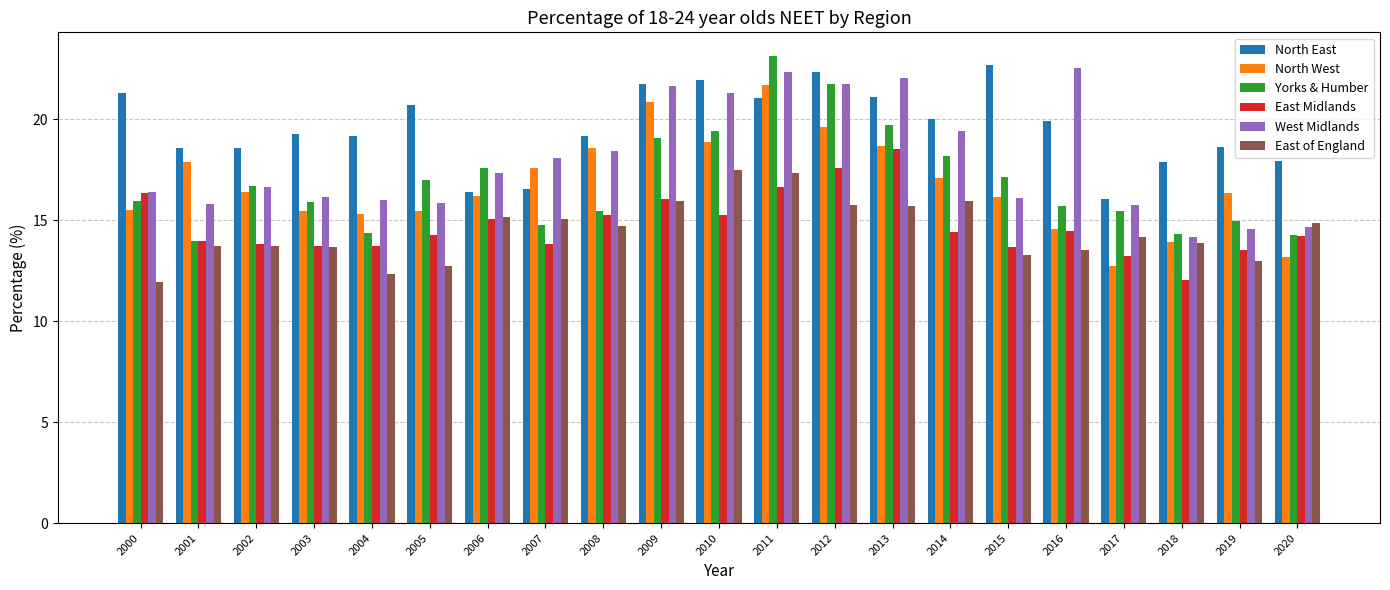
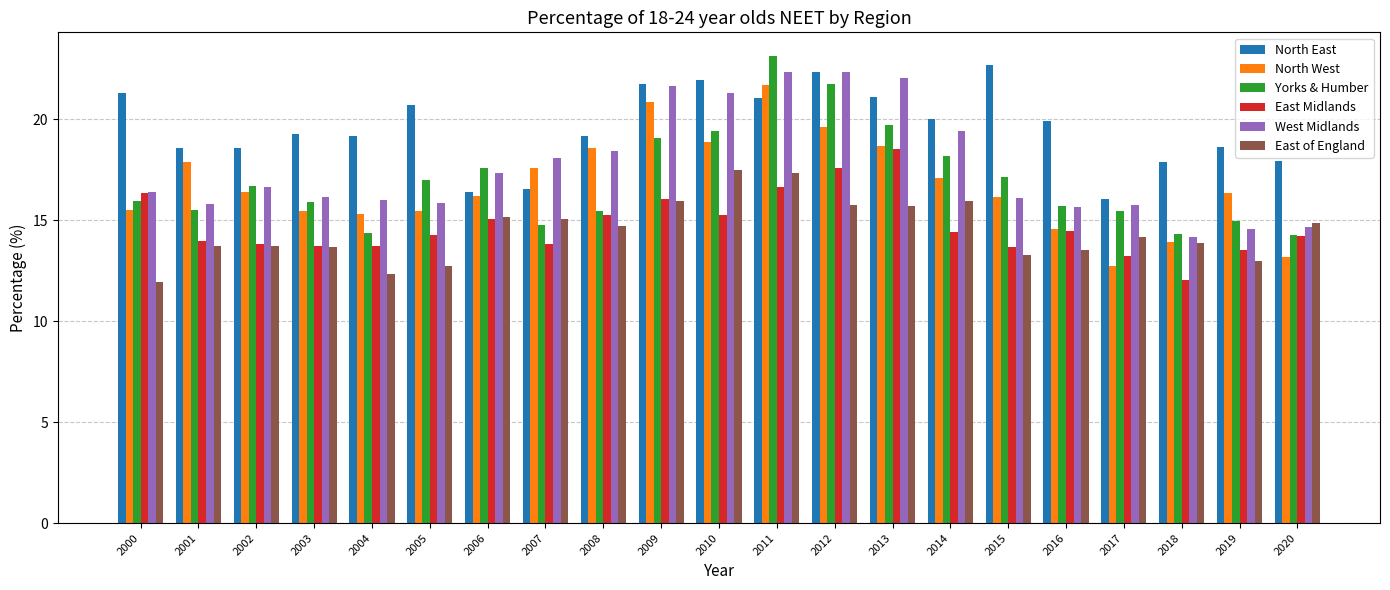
  {
    "North East": {
      "2000": 21.3,
      "2001": 18.6,
      "2002": 18.6,
      "2003": 19.3,
      "2004": 19.2,
      "2005": 20.7,
      "2006": 16.4,
      "2007": 16.6,
      "2008": 19.2,
      "2009": 21.7,
      "2010": 21.9,
      "2011": 21.1,
      "2012": 22.4,
      "2013": 21.1,
      "2014": 20.0,
      "2015": 22.7,
      "2016": 19.9,
      "2017": 16.1,
      "2018": 17.9,
      "2019": 18.7,
      "2020": 17.9
    },
    "North West": {
      "2000": 15.5,
      "2001": 17.9,
      "2002": 16.4,
      "2003": 15.4,
      "2004": 15.3,
      "2005": 15.4,
      "2006": 16.2,
      "2007": 17.6,
      "2008": 18.6,
      "2009": 20.9,
      "2010": 18.9,
      "2011": 21.7,
      "2012": 19.6,
      "2013": 18.7,
      "2014": 17.1,
      "2015": 16.2,
      "2016": 14.6,
      "2017": 12.7,
      "2018": 13.9,
      "2019": 16.4,
      "2020": 13.2
    },
    "Yorks & Humber": {
      "2000": 16.0,
-     "2001": 14.0,
+     "2001": 15.5,
      "2002": 16.7,
      "2003": 15.9,
      "2004": 14.4,
      "2005": 17.0,
      "2006": 17.6,
      "2007": 14.8,
      "2008": 15.5,
      "2009": 19.1,
      "2010": 19.4,
      "2011": 23.2,
      "2012": 21.8,
      "2013": 19.7,
      "2014": 18.2,
      "2015": 17.2,
      "2016": 15.7,
      "2017": 15.5,
      "2018": 14.3,
      "2019": 15.0,
      "2020": 14.3
    },
    "East Midlands": {
      "2000": 16.3,
      "2001": 14.0,
      "2002": 13.8,
      "2003": 13.8,
      "2004": 13.7,
      "2005": 14.3,
      "2006": 15.1,
      "2007": 13.8,
      "2008": 15.3,
      "2009": 16.0,
      "2010": 15.3,
      "2011": 16.7,
      "2012": 17.6,
      "2013": 18.5,
      "2014": 14.4,
      "2015": 13.7,
      "2016": 14.5,
      "2017": 13.2,
      "2018": 12.0,
      "2019": 13.5,
      "2020": 14.2
    },
    "West Midlands": {
      "2000": 16.4,
      "2001": 15.8,
      "2002": 16.7,
      "2003": 16.2,
      "2004": 16.0,
      "2005": 15.9,
      "2006": 17.3,
      "2007": 18.1,
      "2008": 18.5,
      "2009": 21.7,
      "2010": 21.3,
      "2011": 22.3,
-     "2012": 21.8,
+     "2012": 22.3,
      "2013": 22.0,
      "2014": 19.4,
      "2015": 16.1,
-     "2016": 22.5,
+     "2016": 15.7,
      "2017": 15.8,
      "2018": 14.2,
      "2019": 14.6,
      "2020": 14.7
    },
    "East of England": {
      "2000": 11.9,
      "2001": 13.7,
      "2002": 13.7,
      "2003": 13.7,
      "2004": 12.3,
      "2005": 12.7,
      "2006": 15.2,
      "2007": 15.1,
      "2008": 14.7,
      "2009": 16.0,
      "2010": 17.5,
      "2011": 17.3,
      "2012": 15.8,
      "2013": 15.7,
      "2014": 15.9,
      "2015": 13.3,
      "2016": 13.5,
      "2017": 14.2,
      "2018": 13.9,
      "2019": 13.0,
      "2020": 14.9
    }
  }
